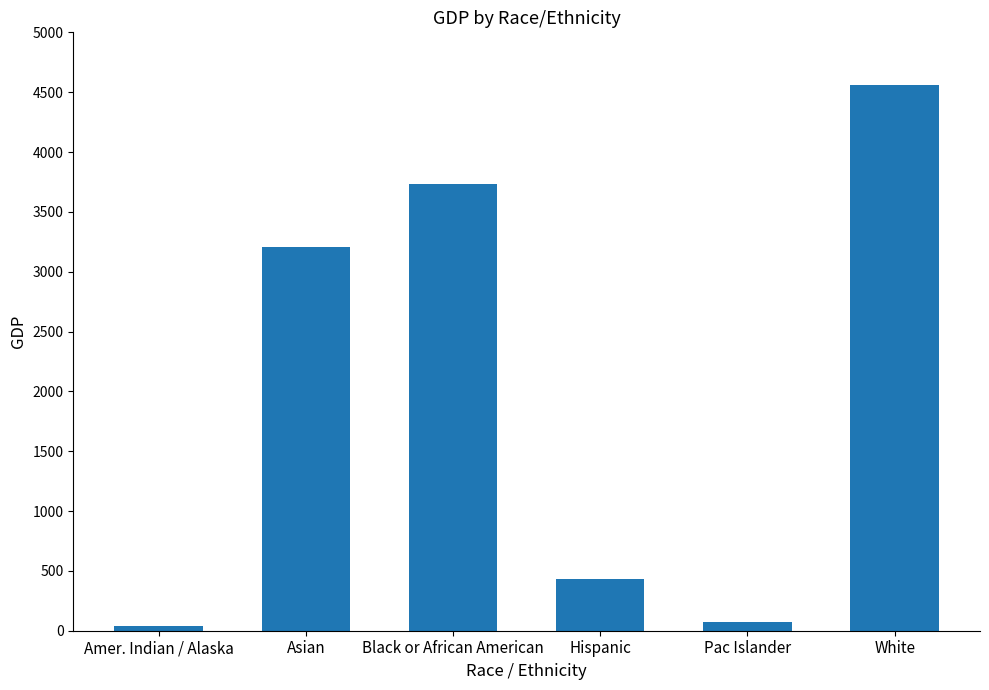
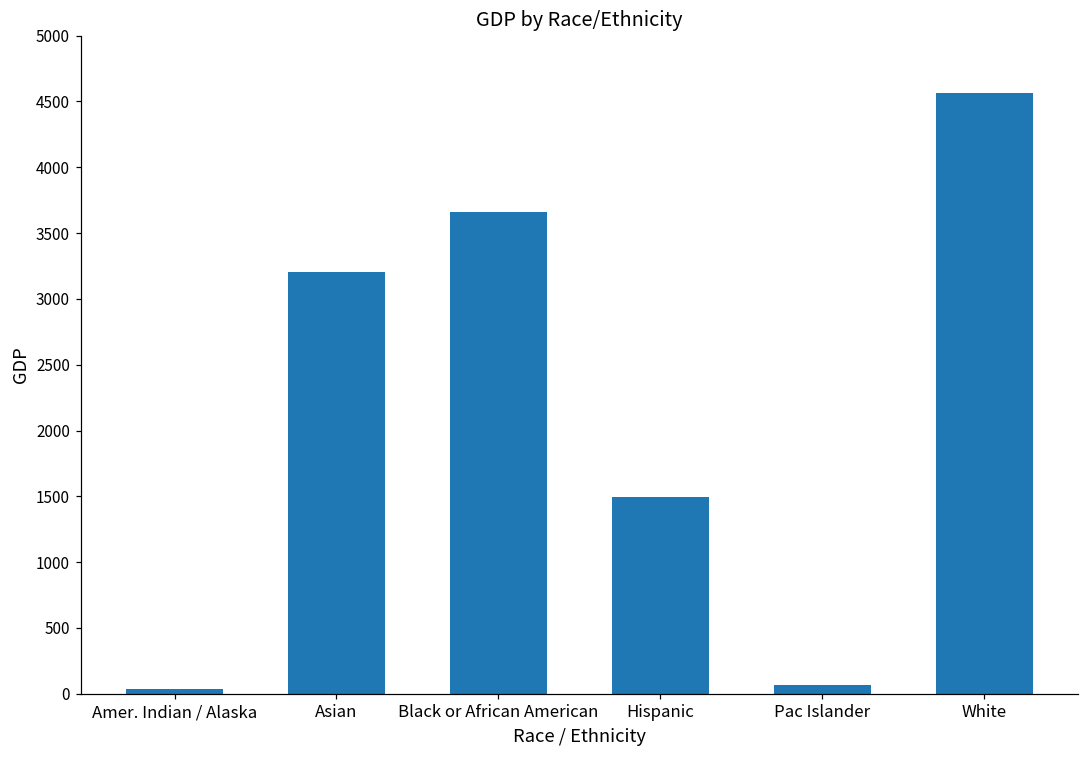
  {
    "Amer. Indian / Alaska": 40,
    "Asian": 3200,
-   "Black or African American": 3730,
-   "Hispanic": 430,
+   "Black or African American": 3660,
+   "Hispanic": 1500,
    "Pac Islander": 70,
    "White": 4560
  }
